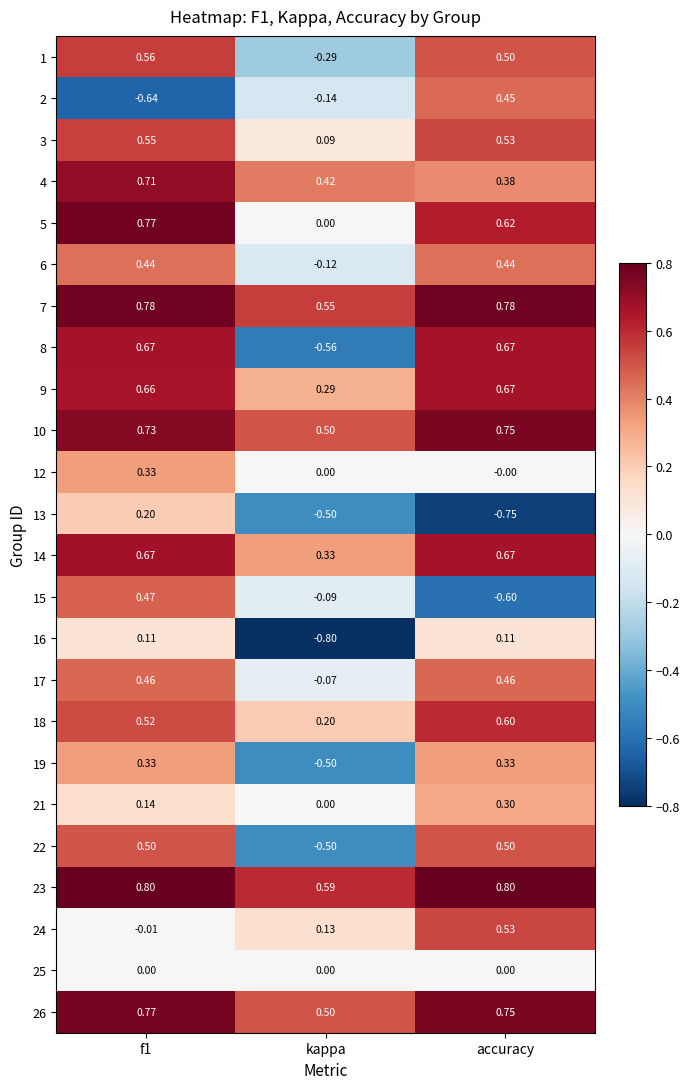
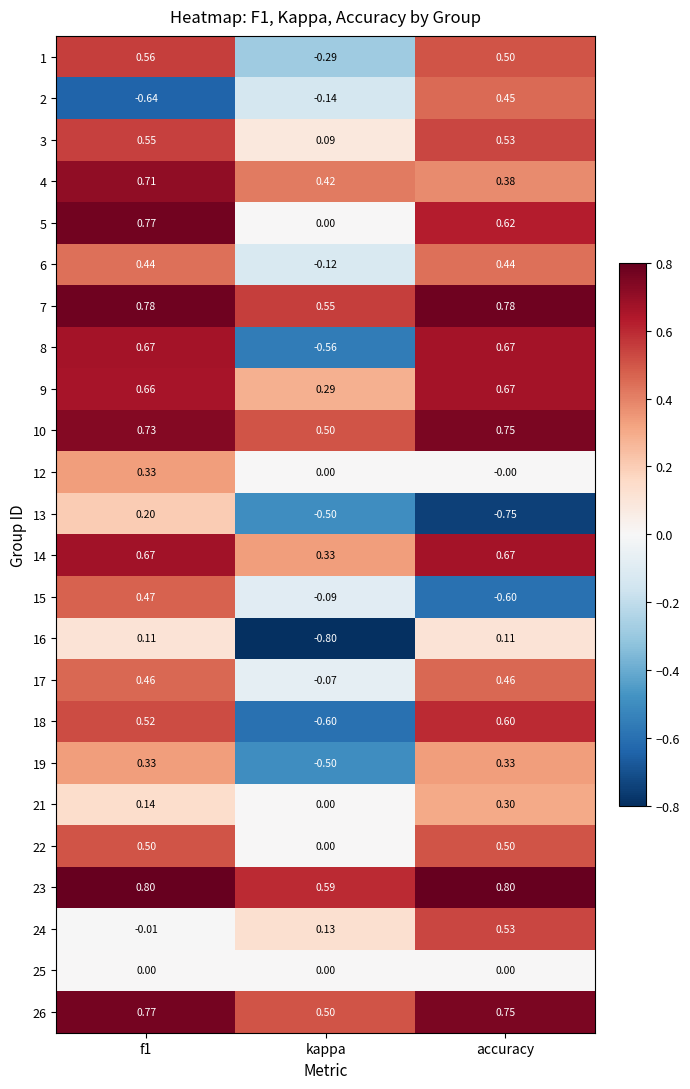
  {
    "1": {
      "f1": 0.56,
      "kappa": -0.29,
      "accuracy": 0.50
    },
    "2": {
      "f1": -0.64,
      "kappa": -0.14,
      "accuracy": 0.45
    },
    "3": {
      "f1": 0.55,
      "kappa": 0.09,
      "accuracy": 0.53
    },
    "4": {
      "f1": 0.71,
      "kappa": 0.42,
      "accuracy": 0.38
    },
    "5": {
      "f1": 0.77,
      "kappa": 0.00,
      "accuracy": 0.62
    },
    "6": {
      "f1": 0.44,
      "kappa": -0.12,
      "accuracy": 0.44
    },
    "7": {
      "f1": 0.78,
      "kappa": 0.55,
      "accuracy": 0.78
    },
    "8": {
      "f1": 0.67,
      "kappa": -0.56,
      "accuracy": 0.67
    },
    "9": {
      "f1": 0.66,
      "kappa": 0.29,
      "accuracy": 0.67
    },
    "10": {
      "f1": 0.73,
      "kappa": 0.50,
      "accuracy": 0.75
    },
    "12": {
      "f1": 0.33,
      "kappa": 0.00,
      "accuracy": -0.00
    },
    "13": {
      "f1": 0.20,
      "kappa": -0.50,
      "accuracy": -0.75
    },
    "14": {
      "f1": 0.67,
      "kappa": 0.33,
      "accuracy": 0.67
    },
    "15": {
      "f1": 0.47,
      "kappa": -0.09,
      "accuracy": -0.60
    },
    "16": {
      "f1": 0.11,
      "kappa": -0.80,
      "accuracy": 0.11
    },
    "17": {
      "f1": 0.46,
      "kappa": -0.07,
      "accuracy": 0.46
    },
    "18": {
      "f1": 0.52,
-     "kappa": 0.20,
+     "kappa": -0.60,
      "accuracy": 0.60
    },
    "19": {
      "f1": 0.33,
      "kappa": -0.50,
      "accuracy": 0.33
    },
    "21": {
      "f1": 0.14,
      "kappa": 0.00,
      "accuracy": 0.30
    },
    "22": {
      "f1": 0.50,
-     "kappa": -0.50,
+     "kappa": 0.00,
      "accuracy": 0.50
    },
    "23": {
      "f1": 0.80,
      "kappa": 0.59,
      "accuracy": 0.80
    },
    "24": {
      "f1": -0.01,
      "kappa": 0.13,
      "accuracy": 0.53
    },
    "25": {
      "f1": 0.00,
      "kappa": 0.00,
      "accuracy": 0.00
    },
    "26": {
      "f1": 0.77,
      "kappa": 0.50,
      "accuracy": 0.75
    }
  }
